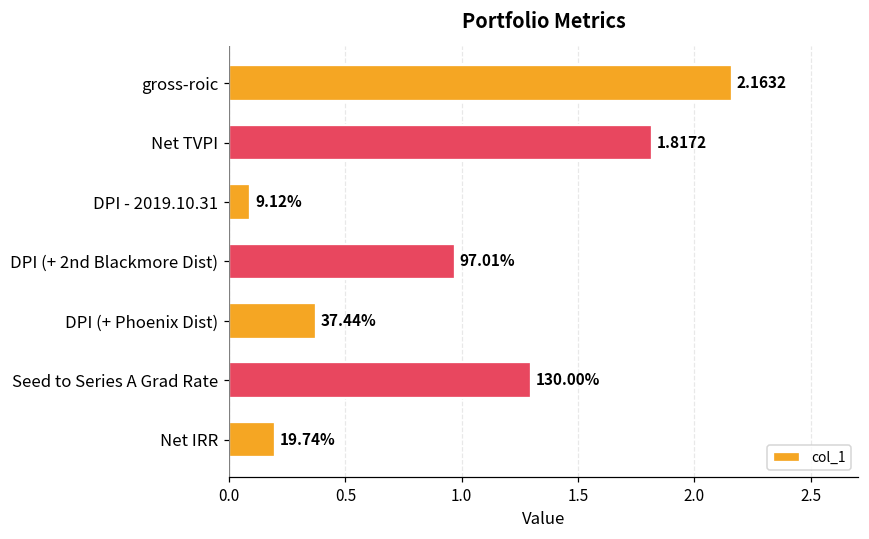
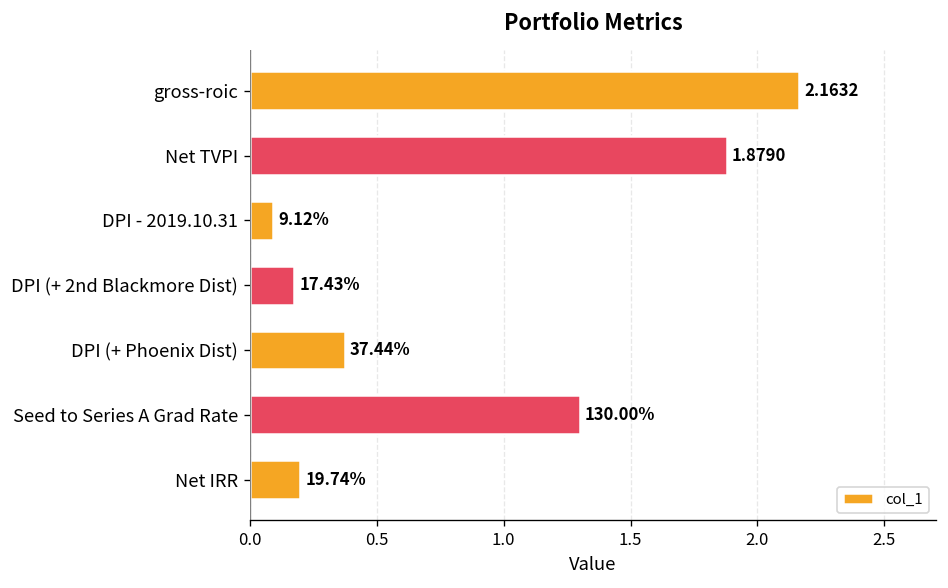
  {
    "gross-roic": "2.1632",
-   "Net TVPI": "1.8172",
+   "Net TVPI": "1.8790",
    "DPI - 2019.10.31": "9.12%",
-   "DPI (+ 2nd Blackmore Dist)": "97.01%",
+   "DPI (+ 2nd Blackmore Dist)": "17.43%",
    "DPI (+ Phoenix Dist)": "37.44%",
    "Seed to Series A Grad Rate": "130.00%",
    "Net IRR": "19.74%"
  }
